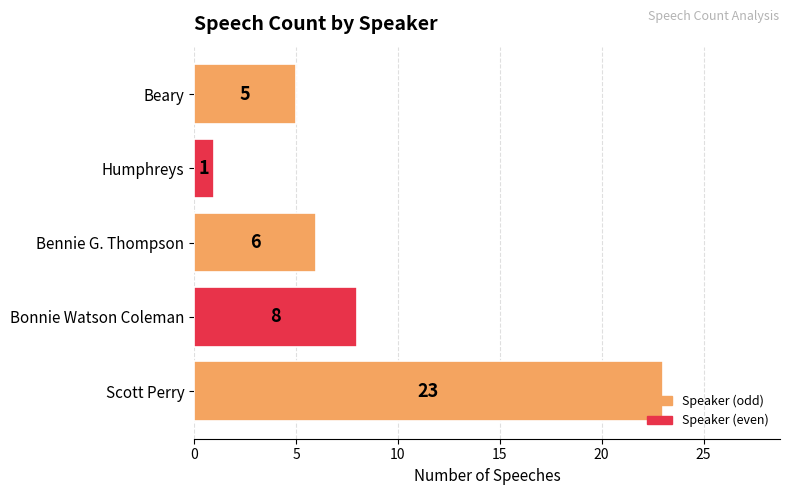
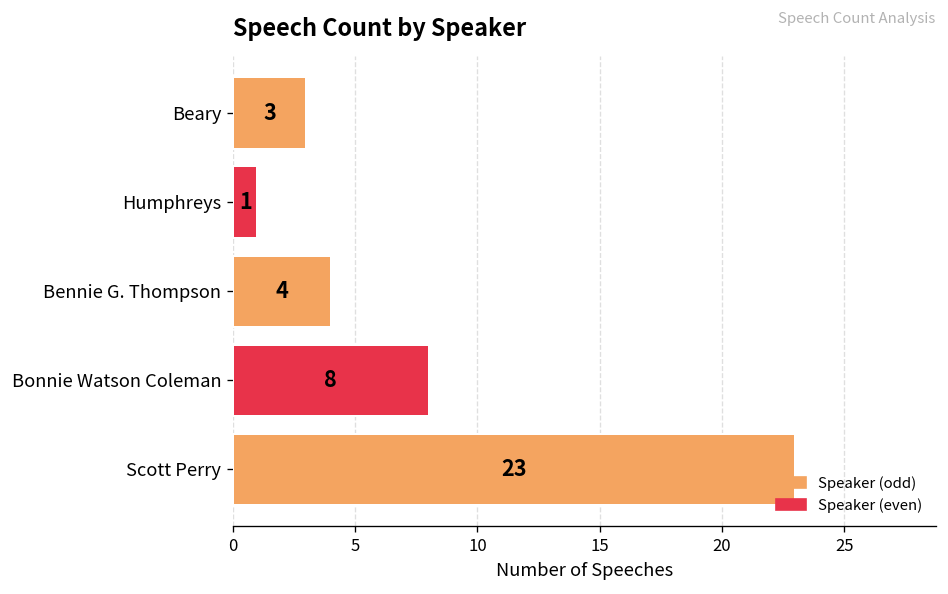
  {
-   "Beary": 5,
+   "Beary": 3,
    "Humphreys": 1,
-   "Bennie G. Thompson": 6,
+   "Bennie G. Thompson": 4,
    "Bonnie Watson Coleman": 8,
    "Scott Perry": 23
  }
